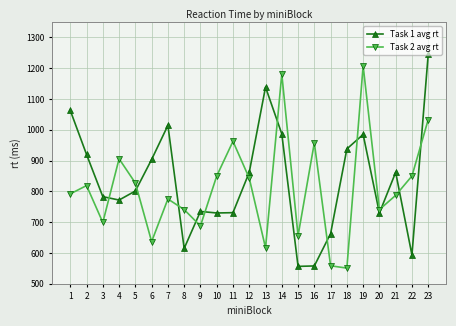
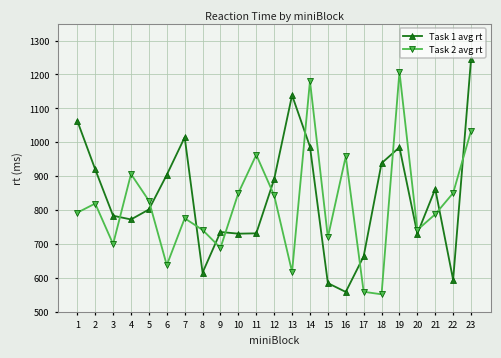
  {
    "Task 1 avg rt": {
      "1": 1060,
      "2": 920,
      "3": 780,
      "4": 770,
      "5": 800,
      "6": 900,
      "7": 1010,
      "8": 620,
      "9": 740,
      "10": 730,
      "11": 730,
-     "12": 860,
+     "12": 890,
      "13": 1140,
      "14": 990,
-     "15": 560,
+     "15": 580,
      "16": 560,
      "17": 660,
      "18": 940,
      "19": 990,
      "20": 730,
      "21": 860,
      "22": 590
    },
    "Task 2 avg rt": {
      "1": 790,
      "2": 820,
      "3": 700,
      "4": 910,
      "5": 830,
      "6": 640,
      "7": 780,
      "8": 740,
      "9": 690,
      "10": 850,
      "11": 960,
      "12": 840,
      "13": 620,
      "14": 1180,
-     "15": 660,
+     "15": 720,
      "16": 960,
      "17": 560,
      "18": 550,
      "19": 1210,
      "20": 740,
      "21": 790,
      "22": 850,
      "23": 1030
    }
  }
